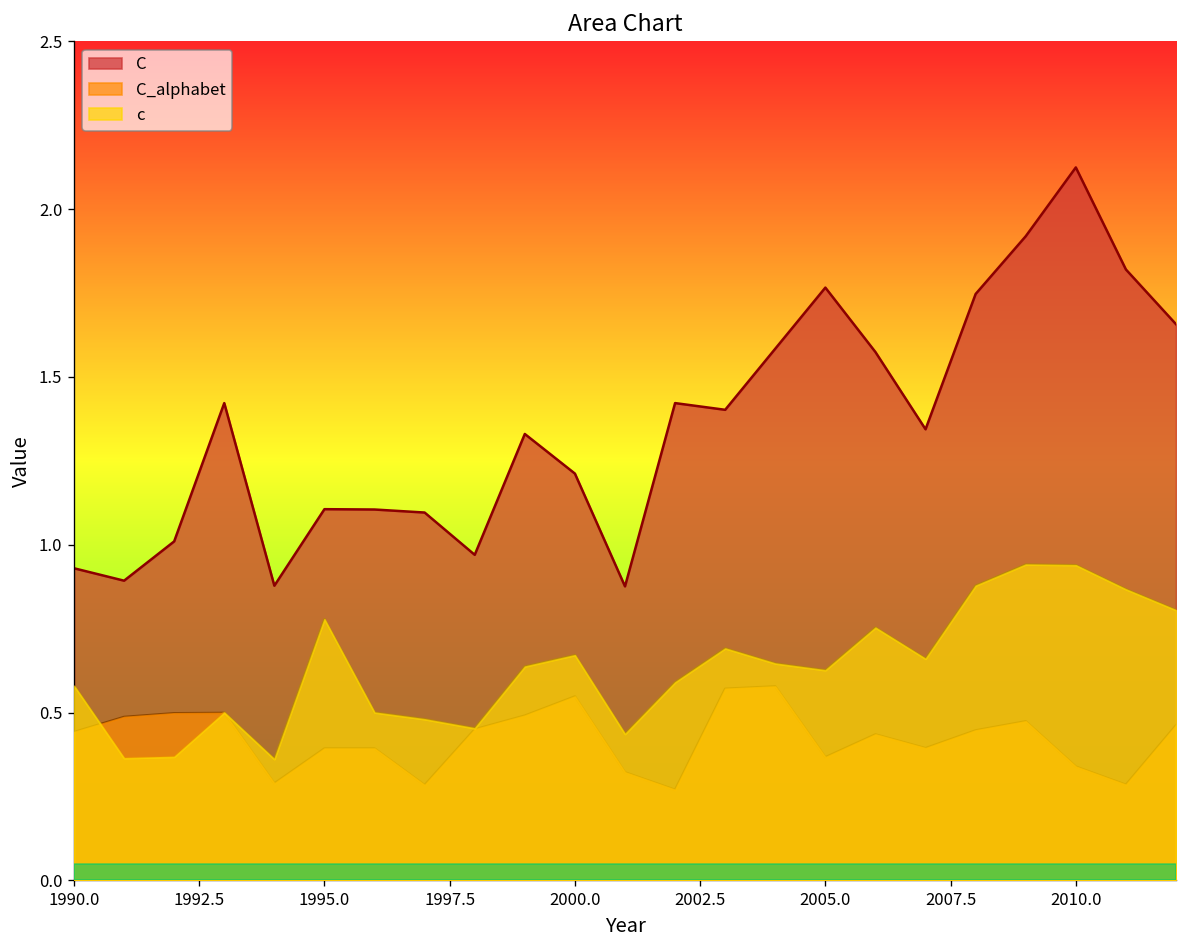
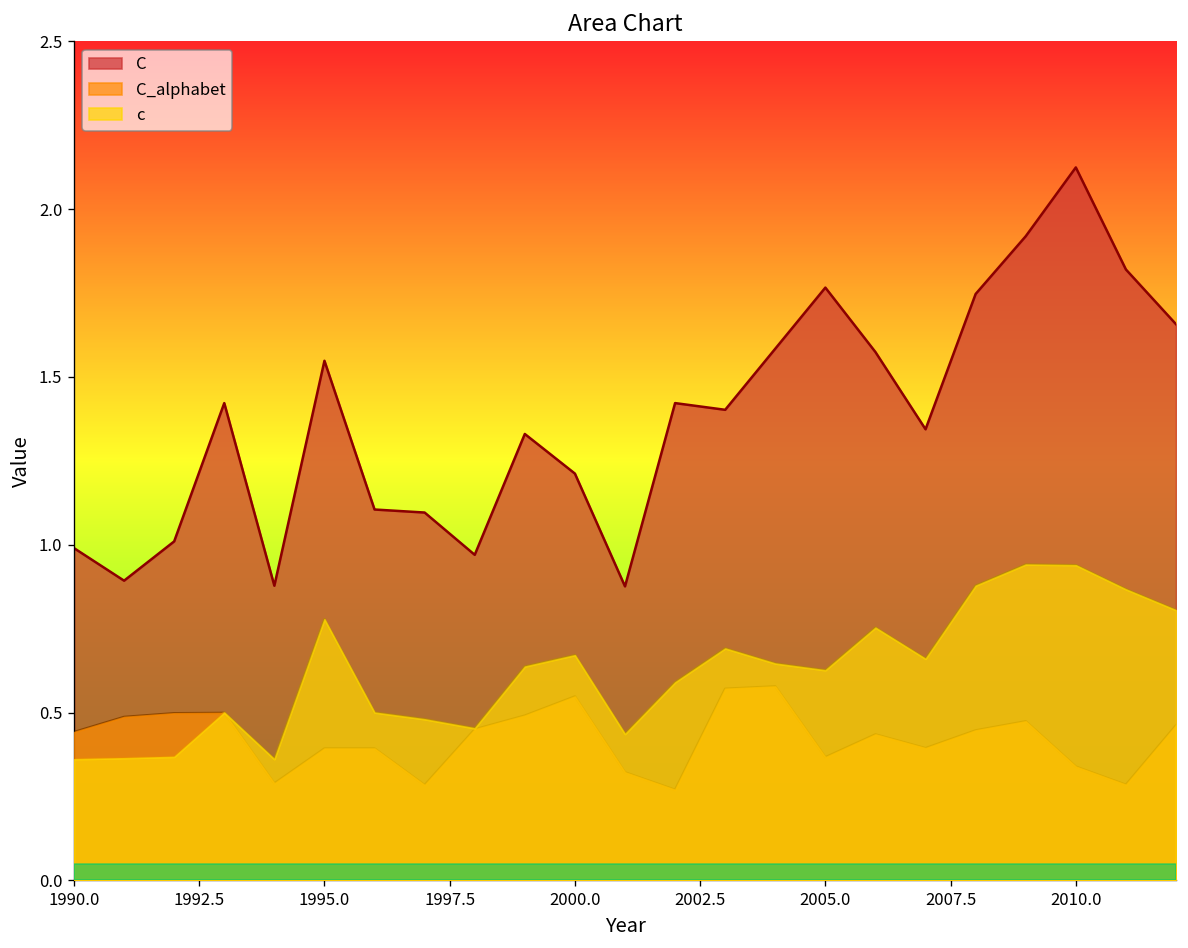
  {
    "C": {
-     "1990.0": 0.93,
-     "1995.0": 1.11,
+     "1990.0": 0.99,
+     "1995.0": 1.55,
      "2000.0": 1.21,
      "2005.0": 1.77,
      "2010.0": 2.12
    },
    "C_alphabet": {
      "1990.0": 0.44,
      "1995.0": 0.39,
      "2000.0": 0.55,
      "2005.0": 0.37,
      "2010.0": 0.34
    },
    "c": {
-     "1990.0": 0.58,
+     "1990.0": 0.36,
      "1995.0": 0.78,
      "2000.0": 0.67,
      "2005.0": 0.63,
      "2010.0": 0.94
    }
  }
